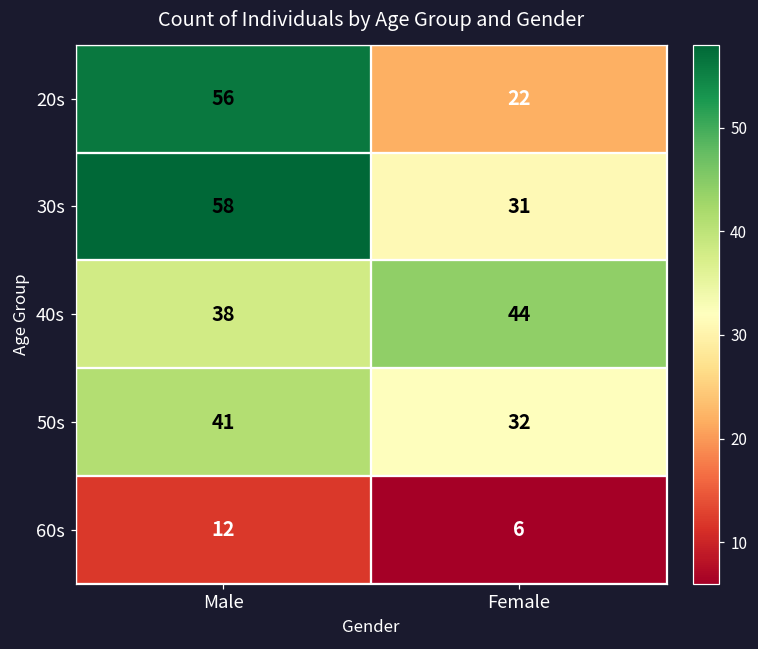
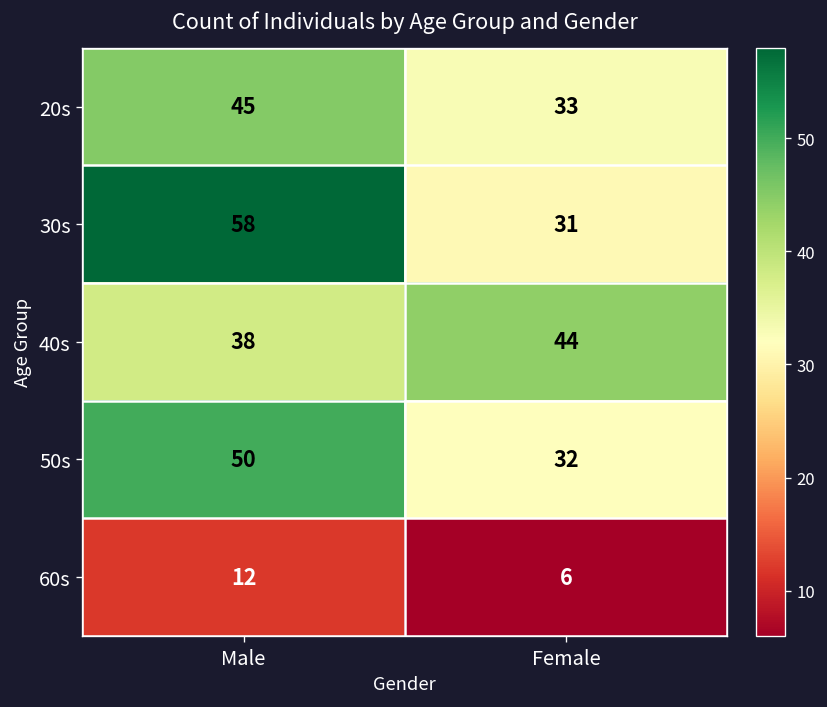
  {
    "20s": {
-     "Male": 56,
-     "Female": 22
+     "Male": 45,
+     "Female": 33
    },
    "30s": {
      "Male": 58,
      "Female": 31
    },
    "40s": {
      "Male": 38,
      "Female": 44
    },
    "50s": {
-     "Male": 41,
+     "Male": 50,
      "Female": 32
    },
    "60s": {
      "Male": 12,
      "Female": 6
    }
  }
